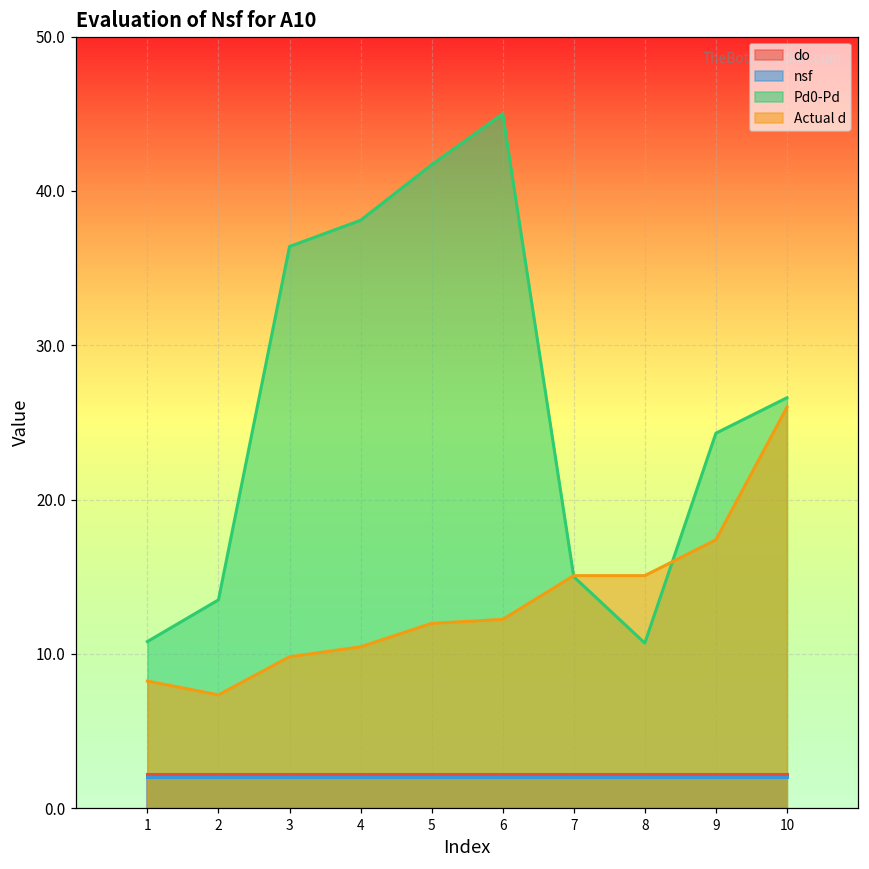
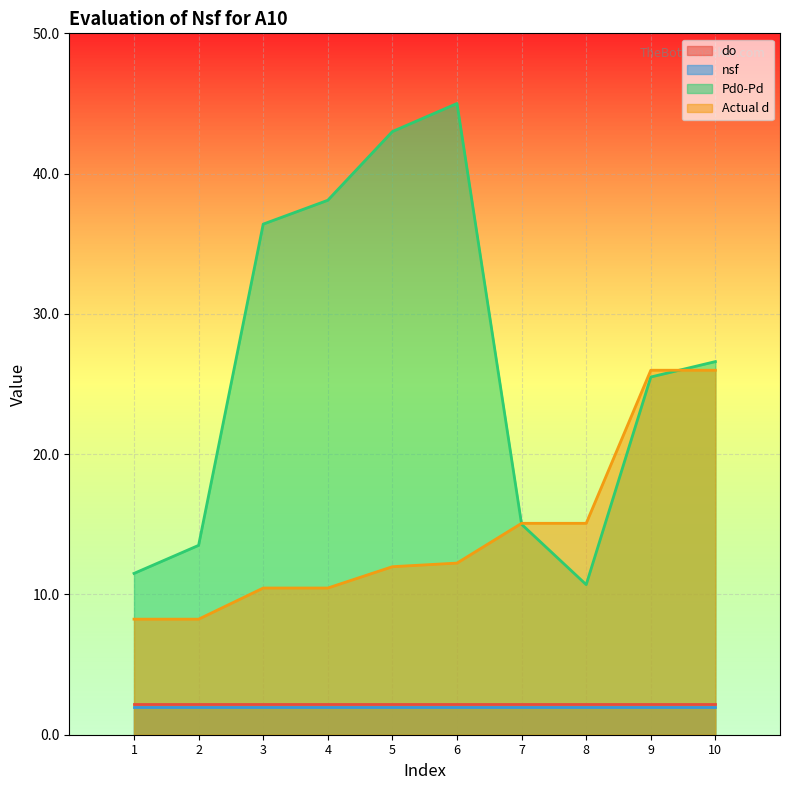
  {
    "do": {
      "1": 2.2,
      "2": 2.2,
      "3": 2.2,
      "4": 2.2,
      "5": 2.2,
      "6": 2.2,
      "7": 2.2,
      "8": 2.2,
      "9": 2.2,
      "10": 2.2
    },
    "nsf": {
      "1": 2.0,
      "2": 2.0,
      "3": 2.0,
      "4": 2.0,
      "5": 2.0,
      "6": 2.0,
      "7": 2.0,
      "8": 2.0,
      "9": 2.0,
      "10": 2.0
    },
    "Pd0-Pd": {
-     "1": 10.8,
+     "1": 11.5,
      "2": 13.5,
      "3": 36.4,
      "4": 38.1,
-     "5": 41.7,
+     "5": 43.0,
      "6": 45.0,
      "8": 10.7,
-     "9": 24.3,
+     "9": 25.5,
      "10": 26.6
    },
    "Actual d": {
      "1": 8.2,
-     "2": 7.3,
-     "3": 9.8,
+     "2": 8.2,
+     "3": 10.5,
      "4": 10.5,
      "5": 12.0,
      "6": 12.2,
      "8": 15.1,
-     "9": 17.4,
+     "9": 26.0,
      "10": 26.0
    }
  }
